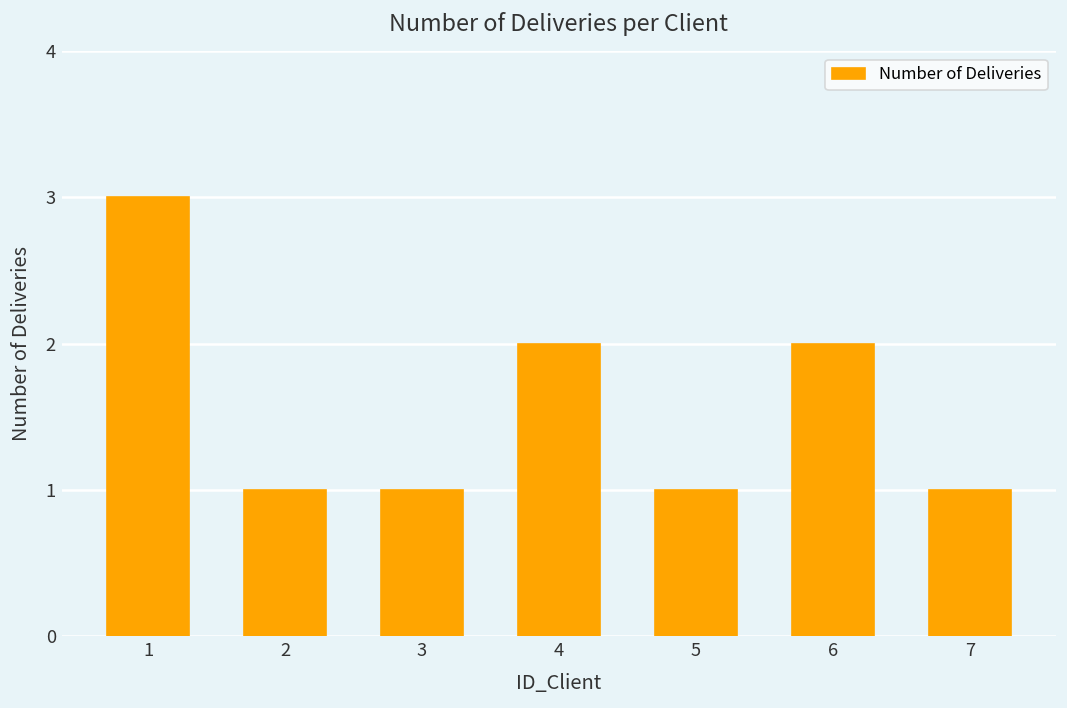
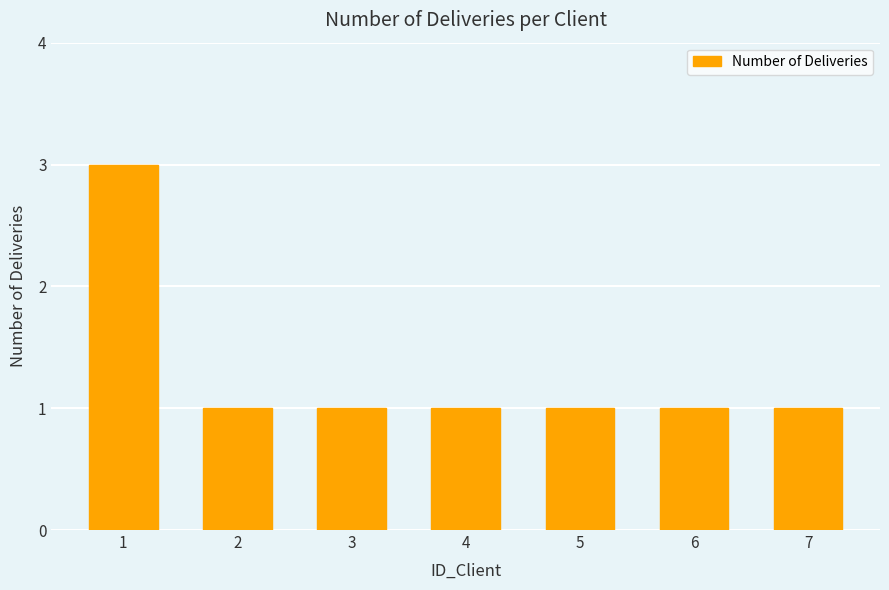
  {
    "1": 3,
    "2": 1,
    "3": 1,
-   "4": 2,
+   "4": 1,
    "5": 1,
-   "6": 2,
+   "6": 1,
    "7": 1
  }
